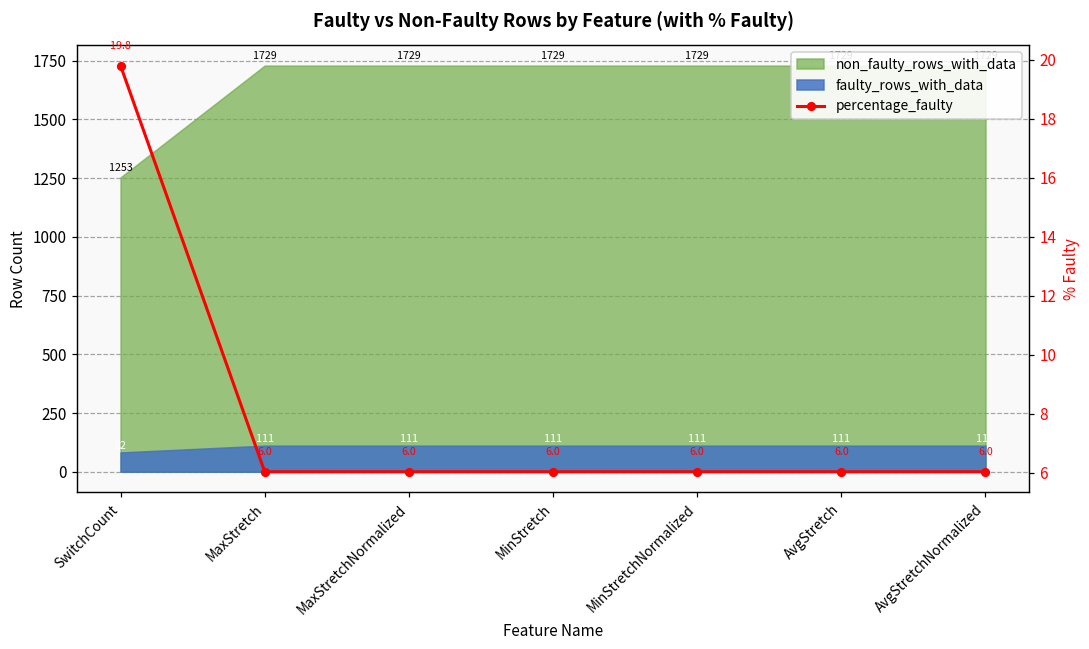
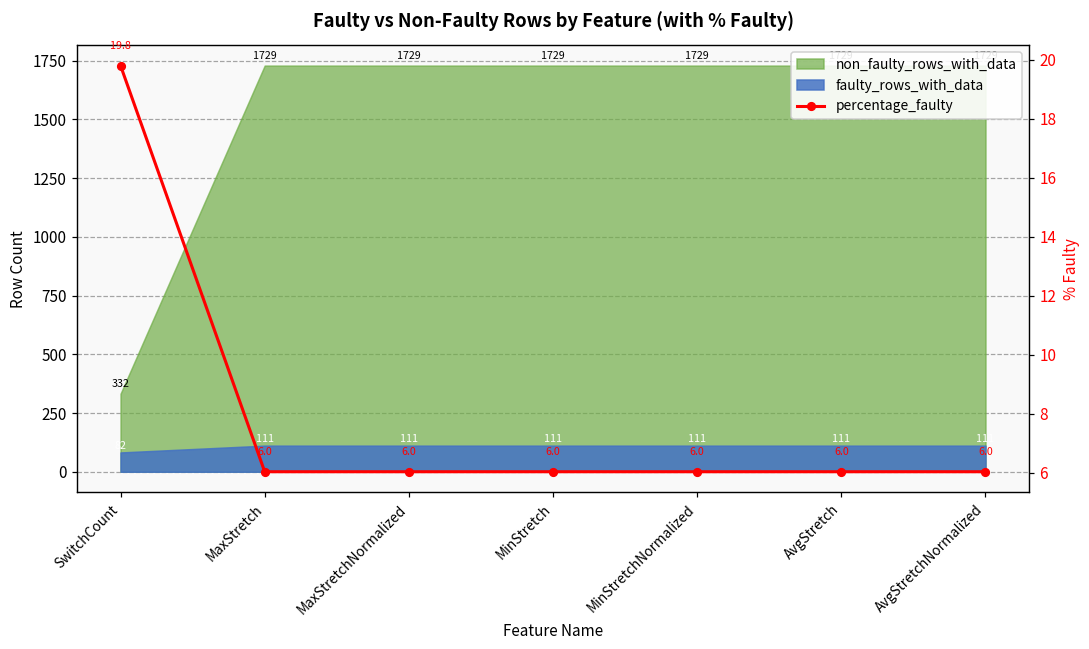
  {
    "non_faulty_rows_with_data": {
-     "SwitchCount": 1253
+     "SwitchCount": 332
    },
    "percentage_faulty": {
      "SwitchCount": 19.8,
      "MaxStretch": 6.0,
      "MaxStretchNormalized": 6.0,
      "MinStretch": 6.0,
      "MinStretchNormalized": 6.0,
      "AvgStretch": 6.0,
      "AvgStretchNormalized": 6.0
    }
  }
